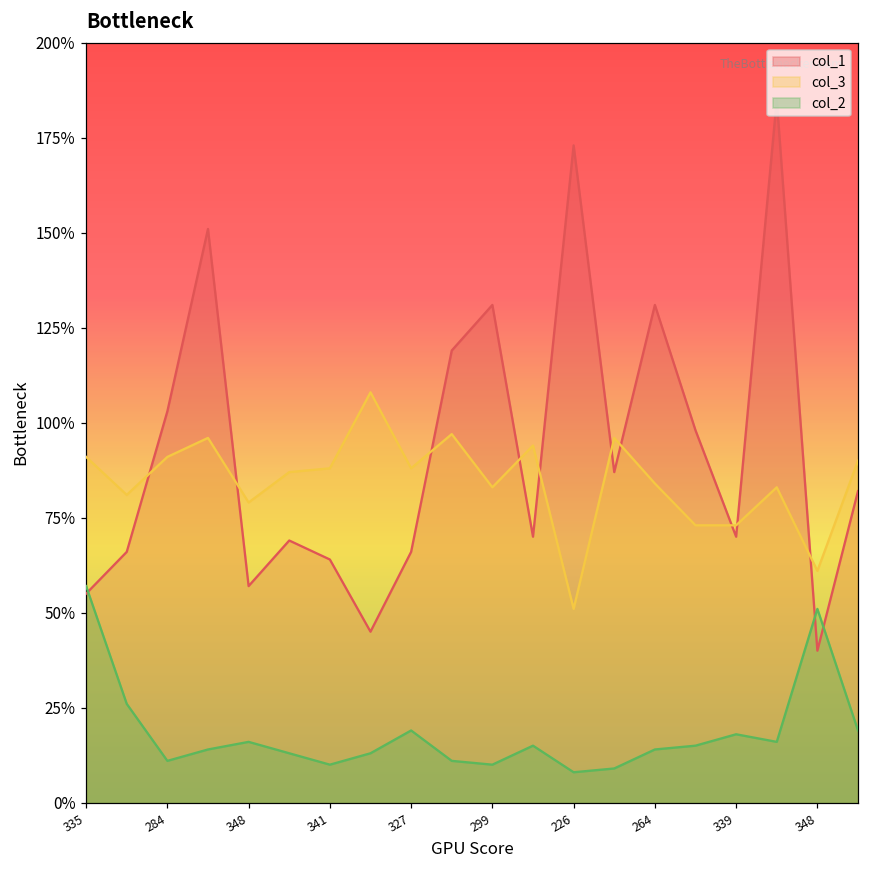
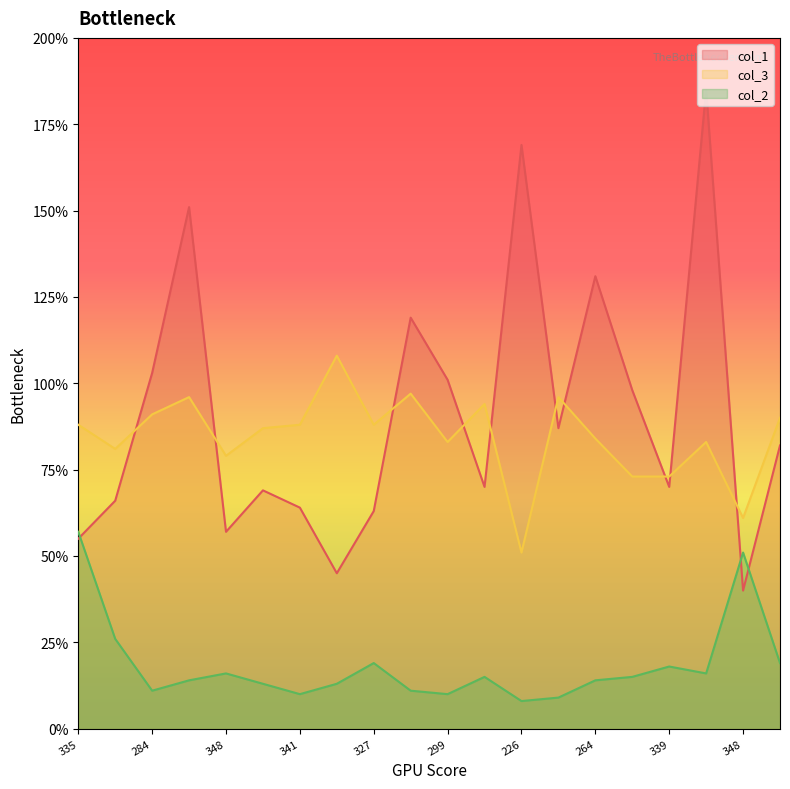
  {
    "col_1": {
      "335": "55%",
      "284": "103%",
      "341": "64%",
-     "327": "66%",
-     "299": "131%",
-     "226": "173%",
+     "327": "63%",
+     "299": "101%",
+     "226": "169%",
      "264": "131%",
      "339": "70%"
    },
    "col_3": {
-     "335": "91%",
+     "335": "88%",
      "284": "91%",
      "341": "88%",
      "327": "88%",
      "299": "83%",
      "226": "51%",
      "264": "84%",
      "339": "73%"
    },
    "col_2": {
      "335": "57%",
      "284": "11%",
      "341": "10%",
      "327": "19%",
      "299": "10%",
      "226": "8%",
      "264": "14%",
      "339": "18%"
    }
  }
